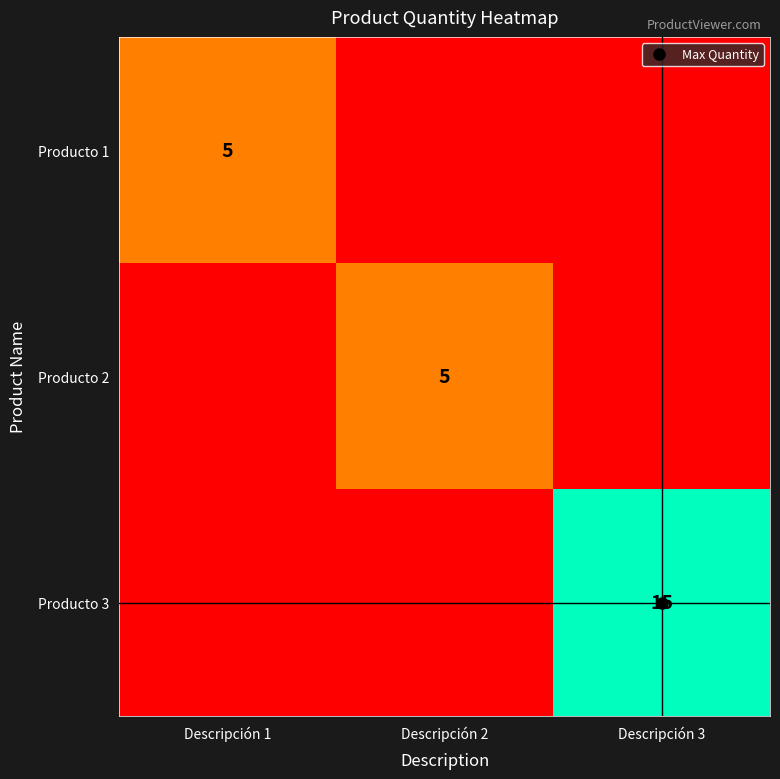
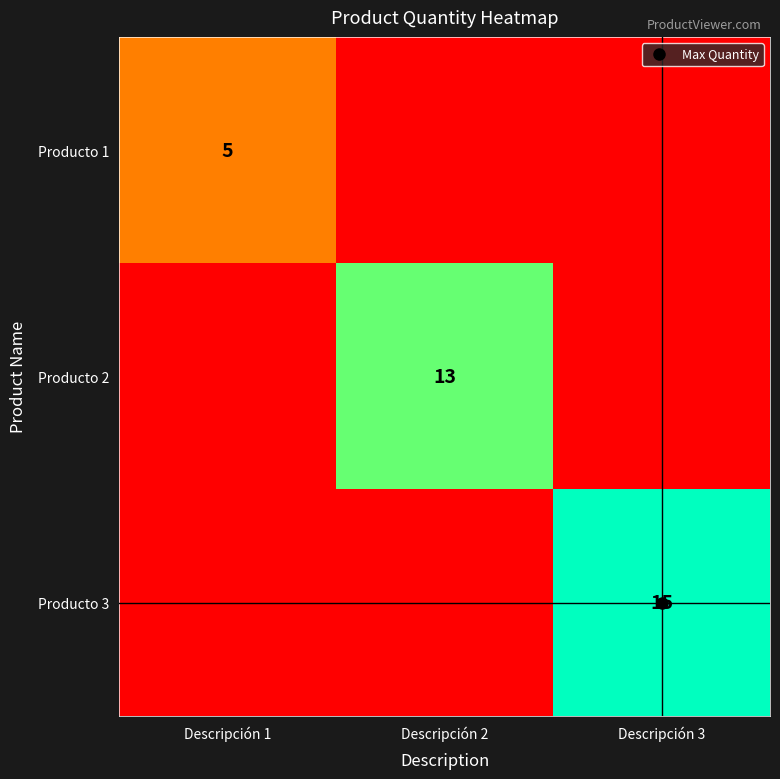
  {
    "Producto 1": {
      "Descripción 1": 5
    },
    "Producto 2": {
-     "Descripción 2": 5
+     "Descripción 2": 13
    }
  }
